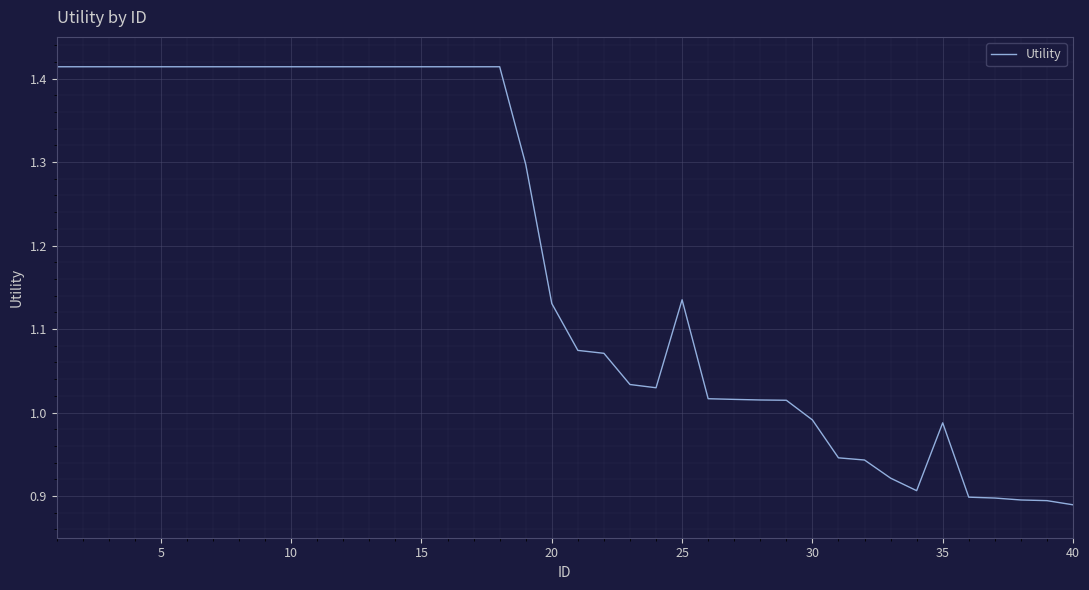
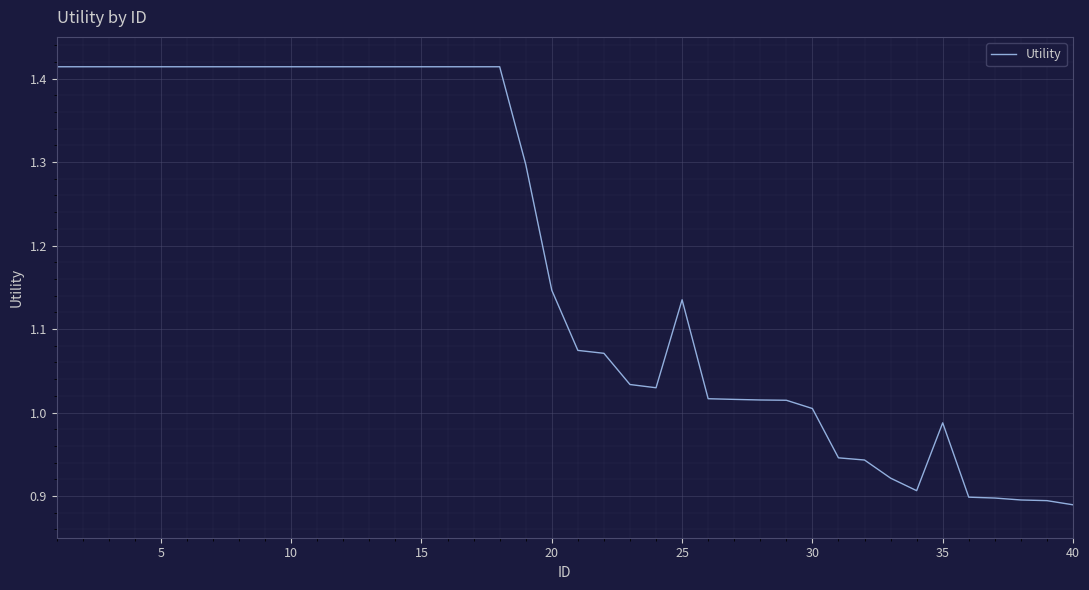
  {
    "5": 1.41,
    "10": 1.41,
    "15": 1.41,
-   "20": 1.13,
+   "20": 1.15,
    "25": 1.14,
-   "30": 0.99,
+   "30": 1.00,
    "35": 0.99,
    "40": 0.89
  }
